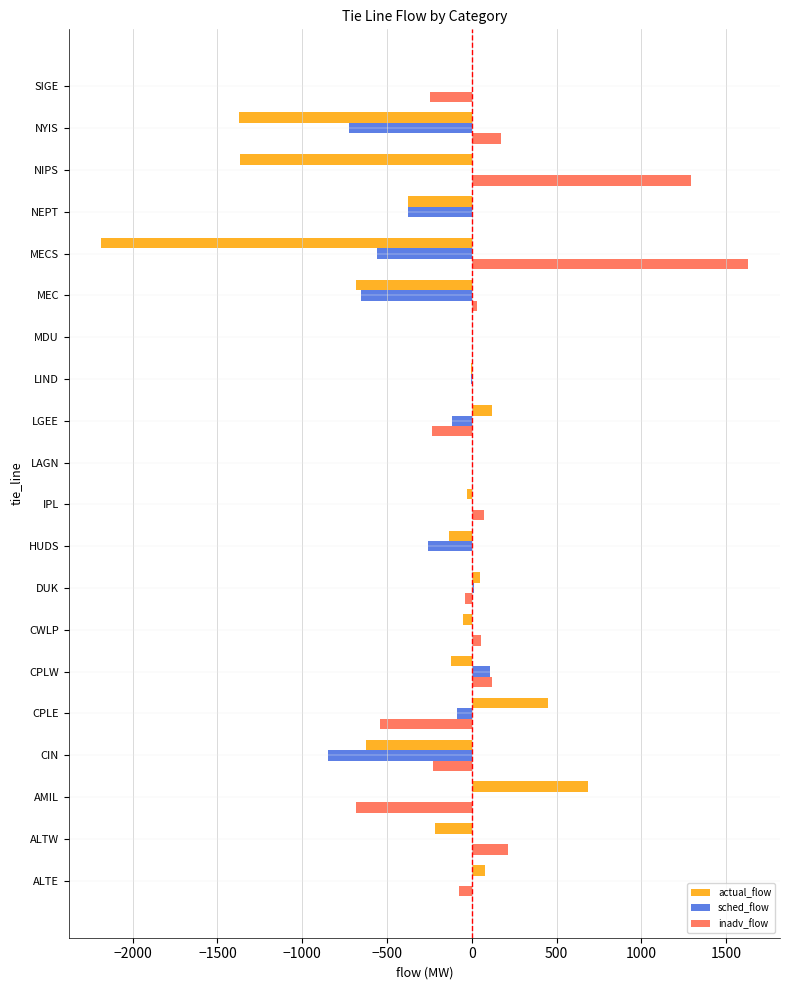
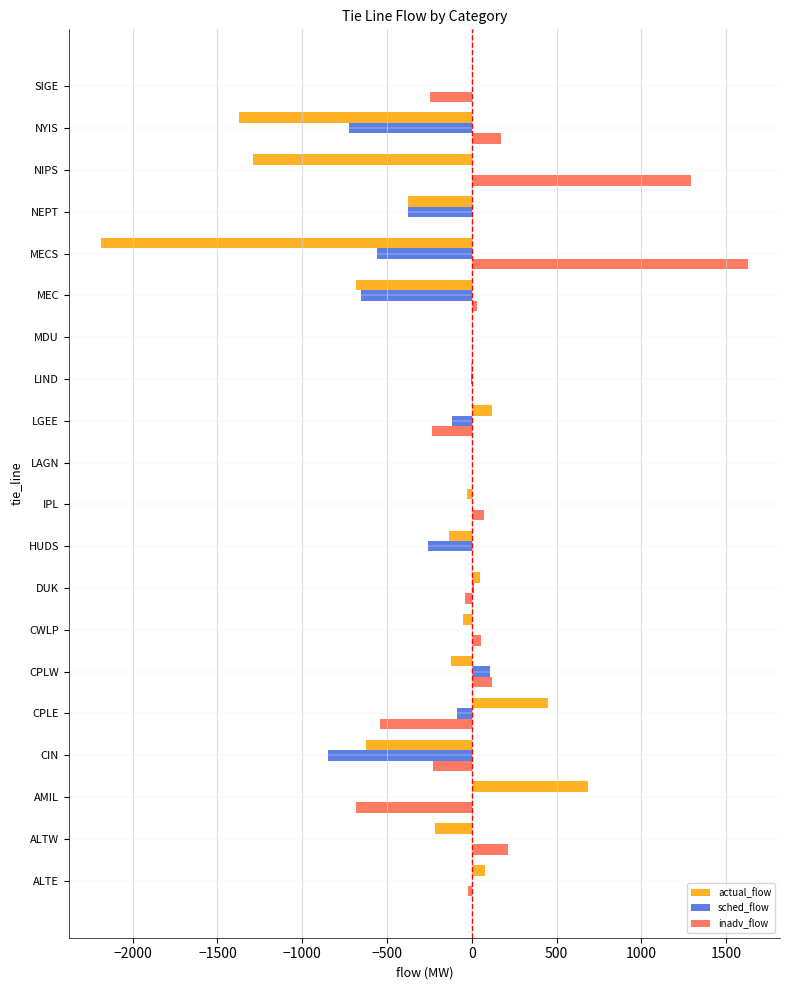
  {
    "actual_flow": {
      "NYIS": -1370,
-     "NIPS": -1370,
+     "NIPS": -1290,
      "NEPT": -380,
      "MECS": -2190,
      "MEC": -680,
      "MDU": 0,
      "LGEE": 120,
      "LAGN": 0,
      "IPL": -30,
      "HUDS": -130,
      "DUK": 50,
      "CWLP": -50,
      "CPLW": -120,
      "CPLE": 450,
      "CIN": -620,
      "AMIL": 690,
      "ALTW": -220,
      "ALTE": 80
    },
    "sched_flow": {
      "SIGE": 0,
      "NYIS": -720,
      "NIPS": 0,
      "NEPT": -380,
      "MECS": -560,
      "MEC": -660,
      "MDU": 0,
      "LGEE": -110,
      "LAGN": 0,
      "IPL": 0,
      "HUDS": -260,
      "CWLP": 0,
      "CPLW": 110,
      "CPLE": -90,
      "CIN": -850,
      "AMIL": 0,
      "ALTW": 0,
      "ALTE": 0
    },
    "inadv_flow": {
      "SIGE": -250,
      "NYIS": 170,
      "NIPS": 1290,
      "NEPT": 0,
      "MECS": 1630,
      "MEC": 30,
      "MDU": 0,
      "LIND": 0,
      "LGEE": -230,
      "LAGN": 0,
      "IPL": 70,
      "HUDS": 0,
      "DUK": -40,
      "CWLP": 50,
      "CPLW": 120,
      "CPLE": -540,
      "CIN": -230,
      "AMIL": -690,
      "ALTW": 220,
-     "ALTE": -80
+     "ALTE": -30
    }
  }
